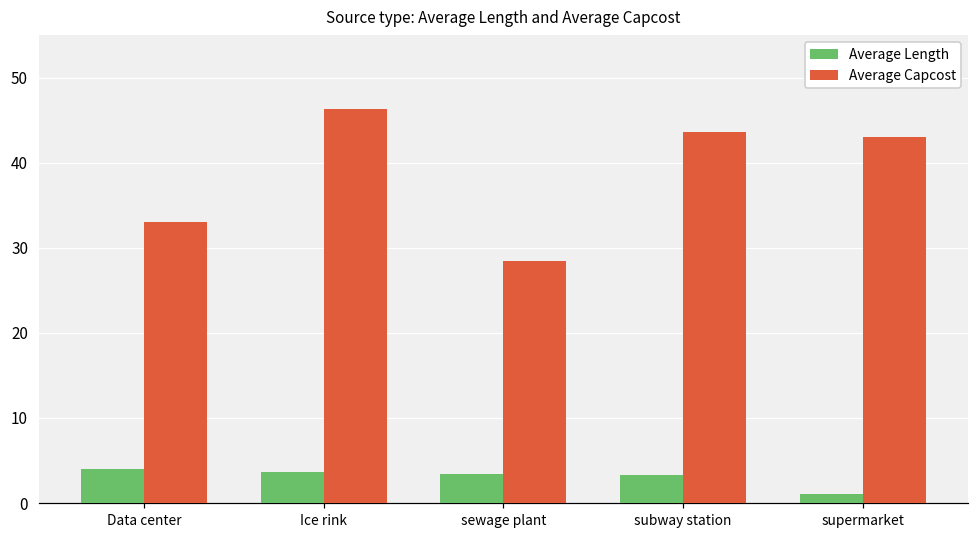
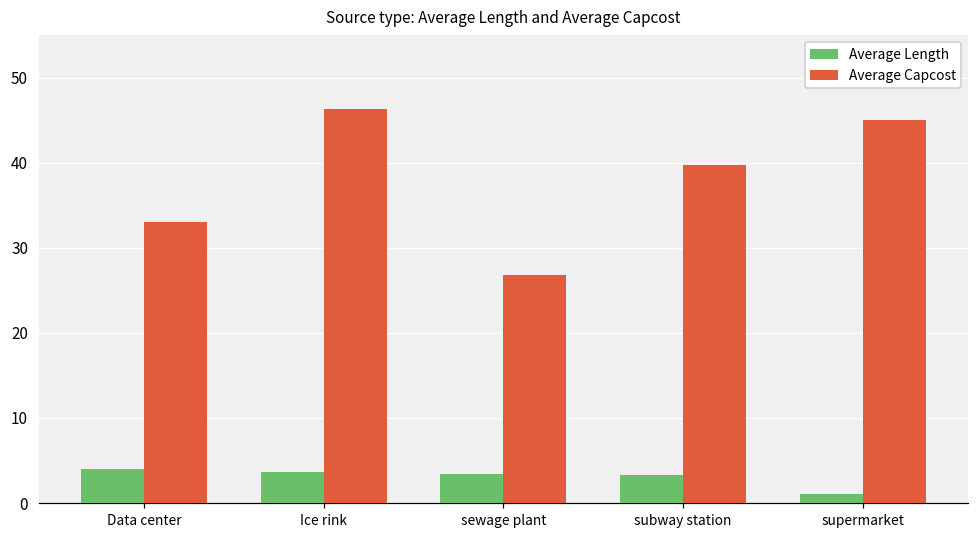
  {
    "Average Length": {
      "Data center": 4,
      "Ice rink": 4,
      "sewage plant": 3,
      "subway station": 3,
      "supermarket": 1
    },
    "Average Capcost": {
      "Data center": 33,
      "Ice rink": 46,
-     "sewage plant": 29,
-     "subway station": 44,
-     "supermarket": 43
+     "sewage plant": 27,
+     "subway station": 40,
+     "supermarket": 45
    }
  }
